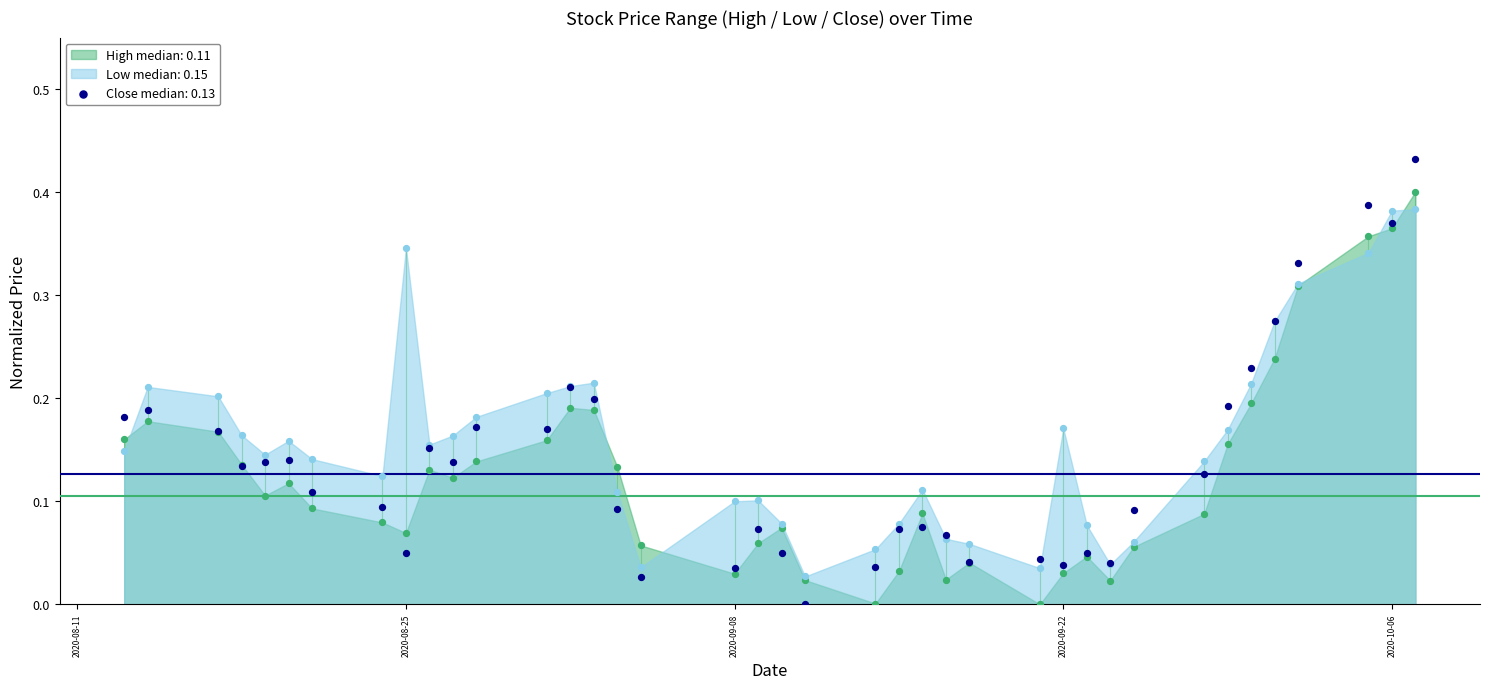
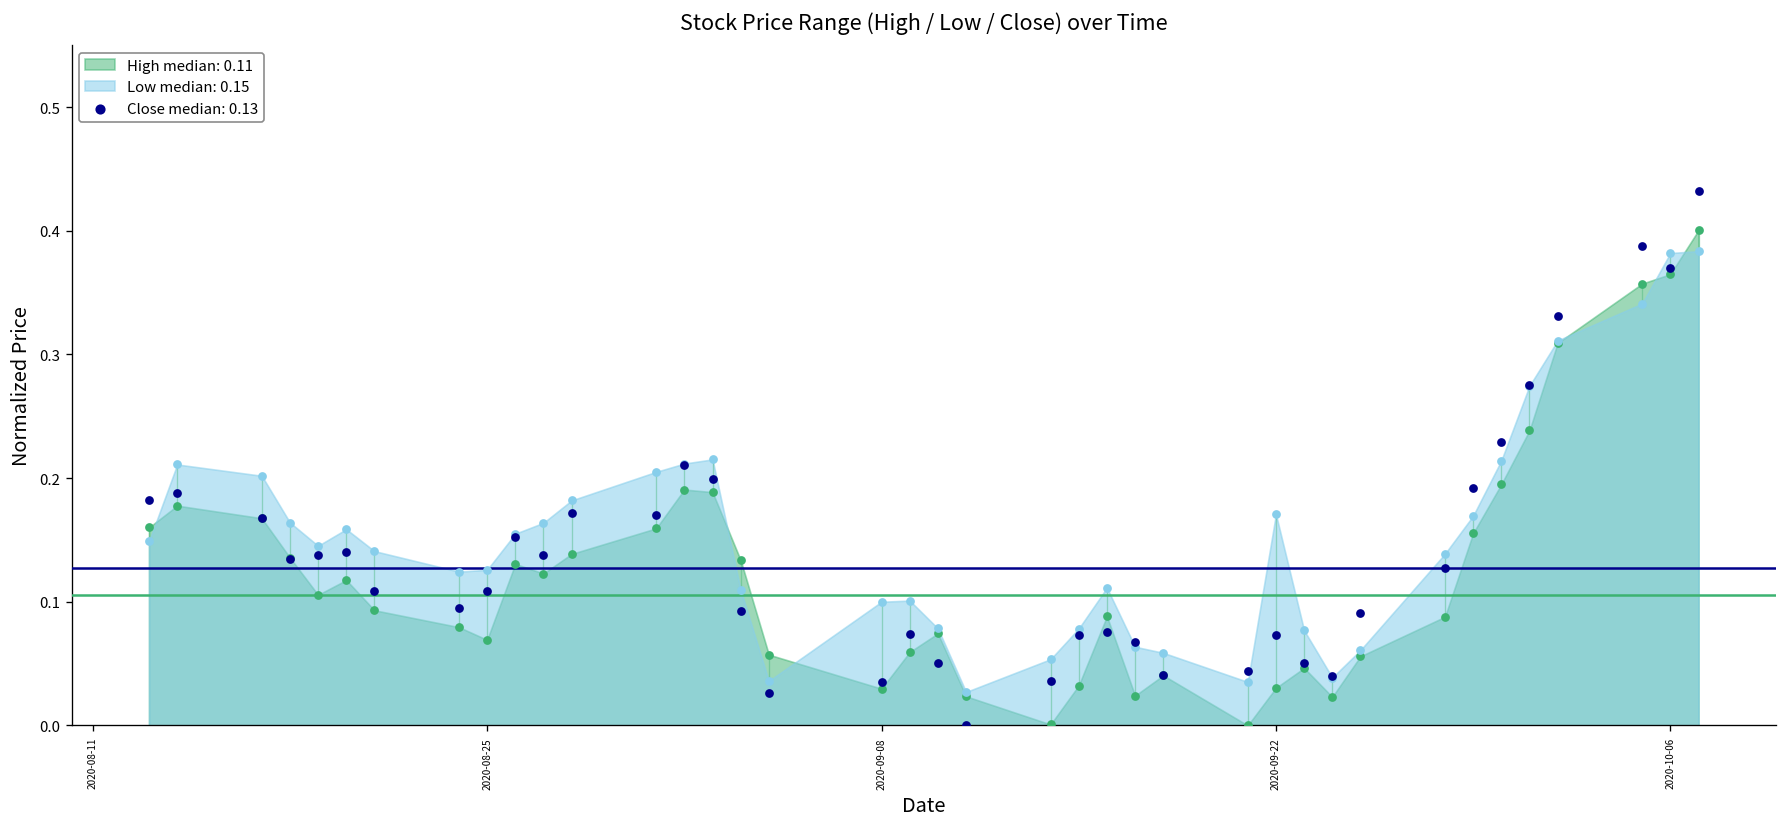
  {
    "Low median: 0.15": {
-     "2020-08-25": 0.346
+     "2020-08-25": 0.126
    },
    "Close median: 0.13": {
-     "2020-08-25": 0.050,
-     "2020-09-22": 0.039
+     "2020-08-25": 0.109,
+     "2020-09-22": 0.073
    }
  }
